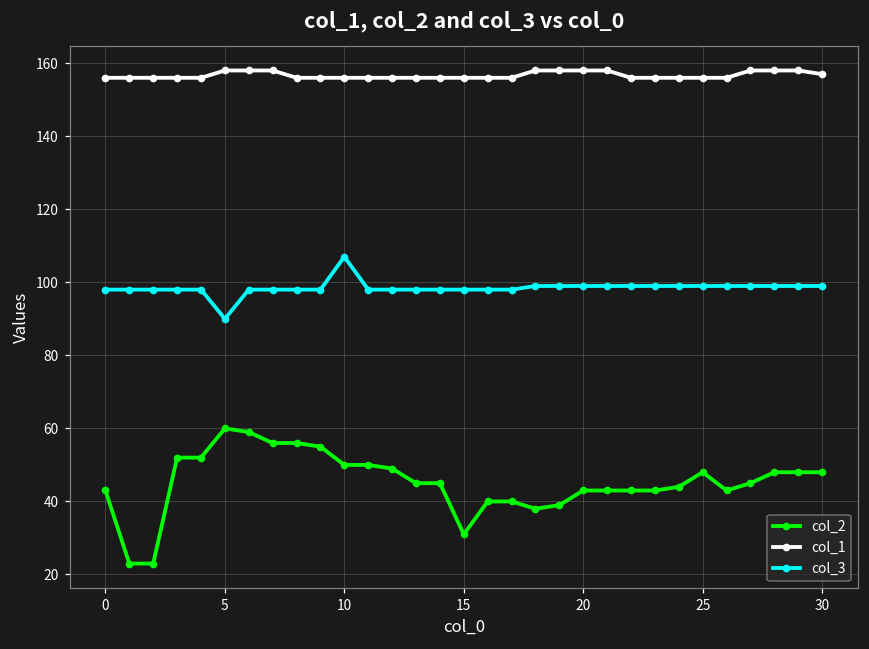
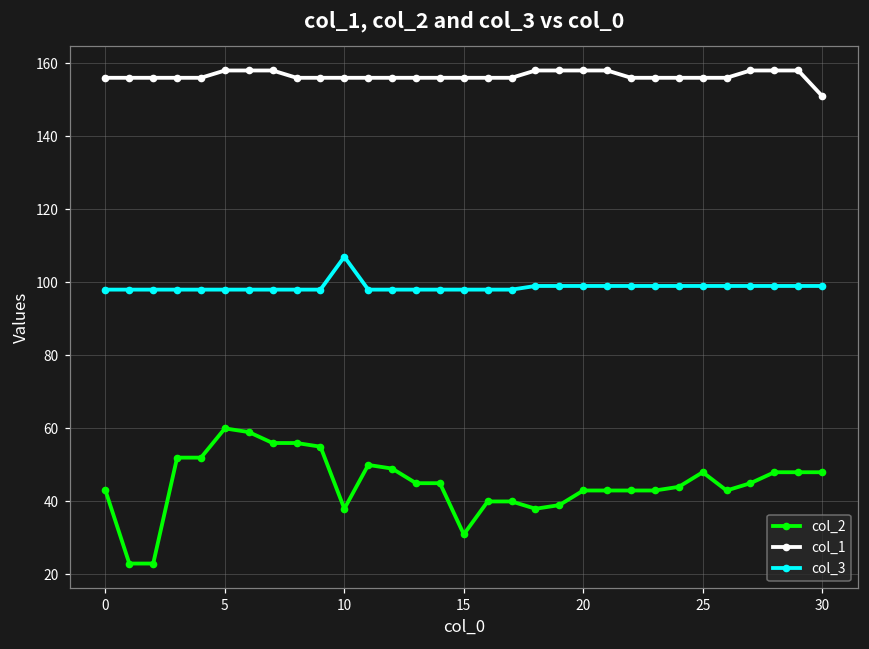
  {
    "col_2": {
      "0": 43,
      "5": 60,
-     "10": 50,
+     "10": 38,
      "15": 31,
      "20": 43,
      "25": 48,
      "30": 48
    },
    "col_1": {
      "0": 156,
      "5": 158,
      "10": 156,
      "15": 156,
      "20": 158,
      "25": 156,
-     "30": 157
+     "30": 151
    },
    "col_3": {
      "0": 98,
-     "5": 90,
+     "5": 98,
      "10": 107,
      "15": 98,
      "20": 99,
      "25": 99,
      "30": 99
    }
  }
